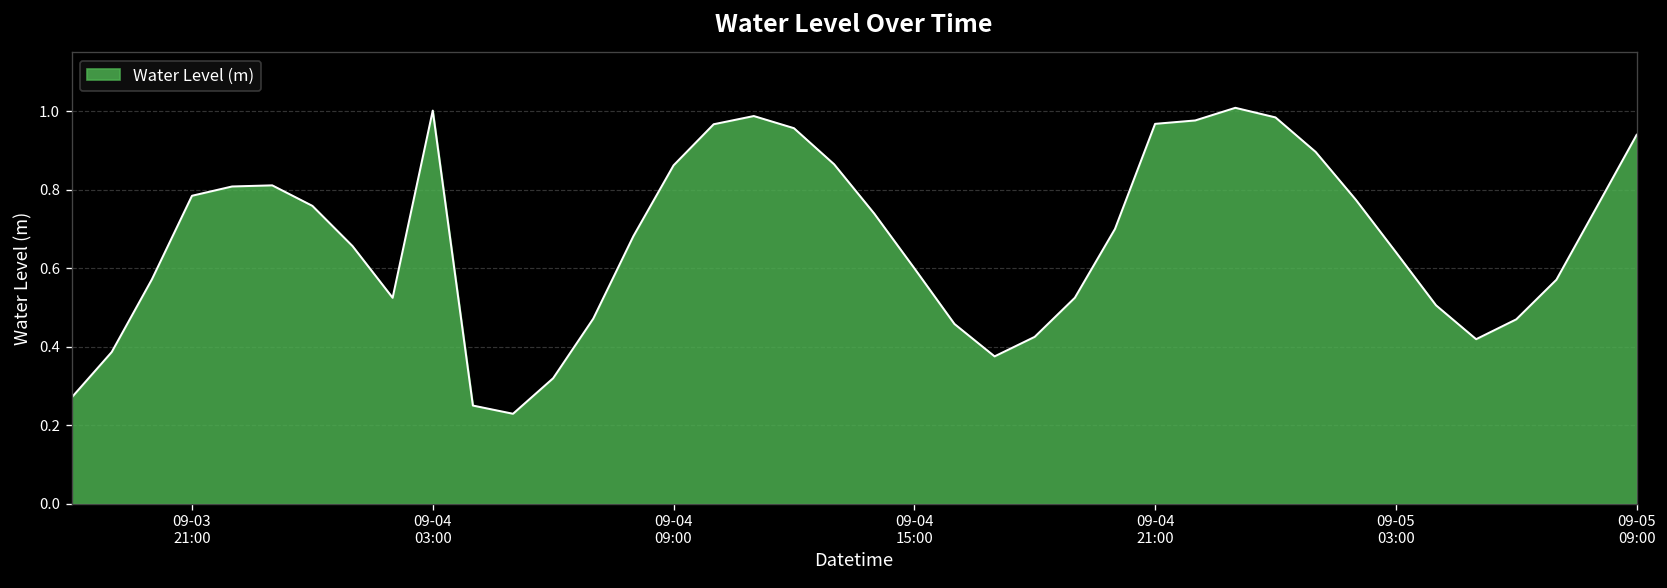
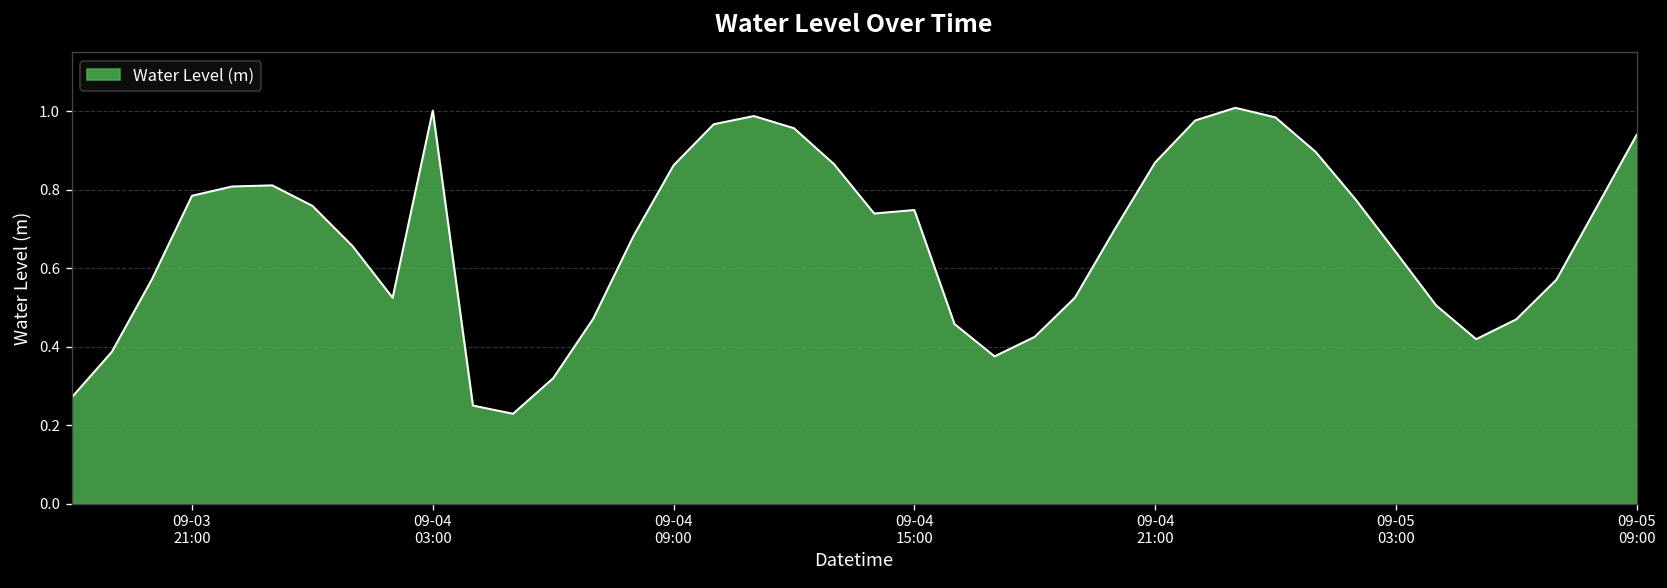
  {
    "09-03 21:00": 0.78,
    "09-04 03:00": 1.00,
    "09-04 09:00": 0.86,
-   "09-04 15:00": 0.60,
-   "09-04 21:00": 0.97,
+   "09-04 15:00": 0.75,
+   "09-04 21:00": 0.87,
    "09-05 03:00": 0.64,
    "09-05 09:00": 0.94
  }
